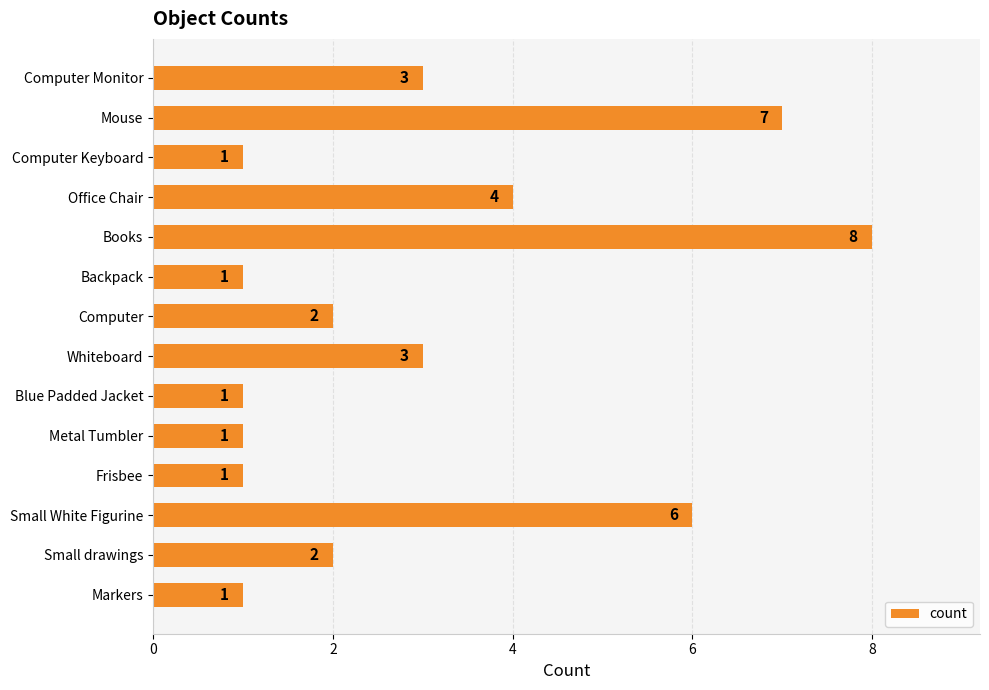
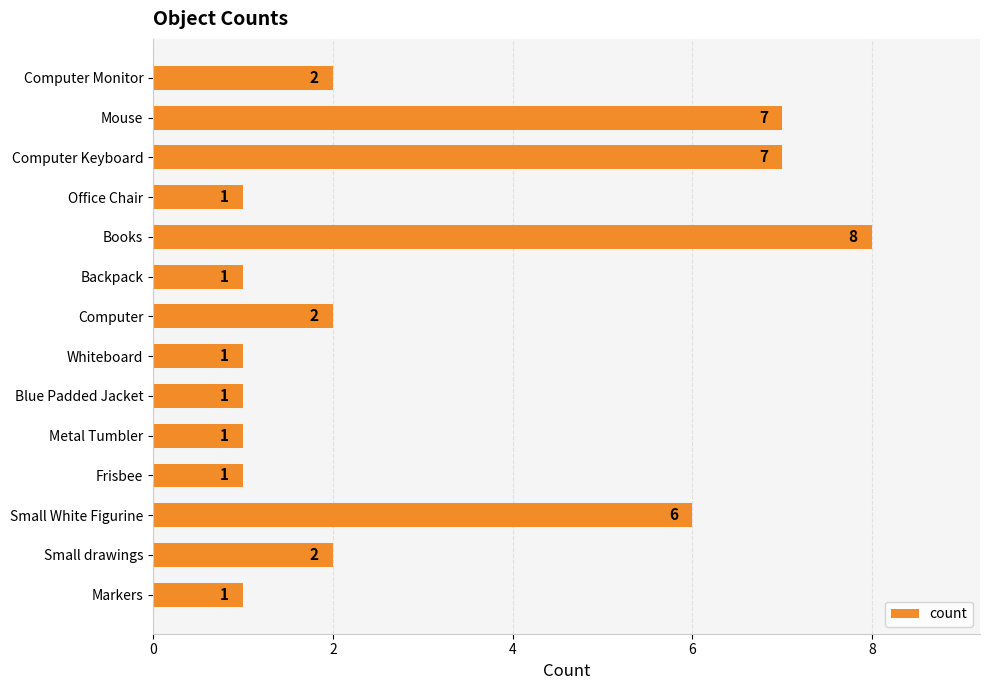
  {
-   "Computer Monitor": 3,
+   "Computer Monitor": 2,
    "Mouse": 7,
-   "Computer Keyboard": 1,
-   "Office Chair": 4,
+   "Computer Keyboard": 7,
+   "Office Chair": 1,
    "Books": 8,
    "Backpack": 1,
    "Computer": 2,
-   "Whiteboard": 3,
+   "Whiteboard": 1,
    "Blue Padded Jacket": 1,
    "Metal Tumbler": 1,
    "Frisbee": 1,
    "Small White Figurine": 6,
    "Small drawings": 2,
    "Markers": 1
  }
